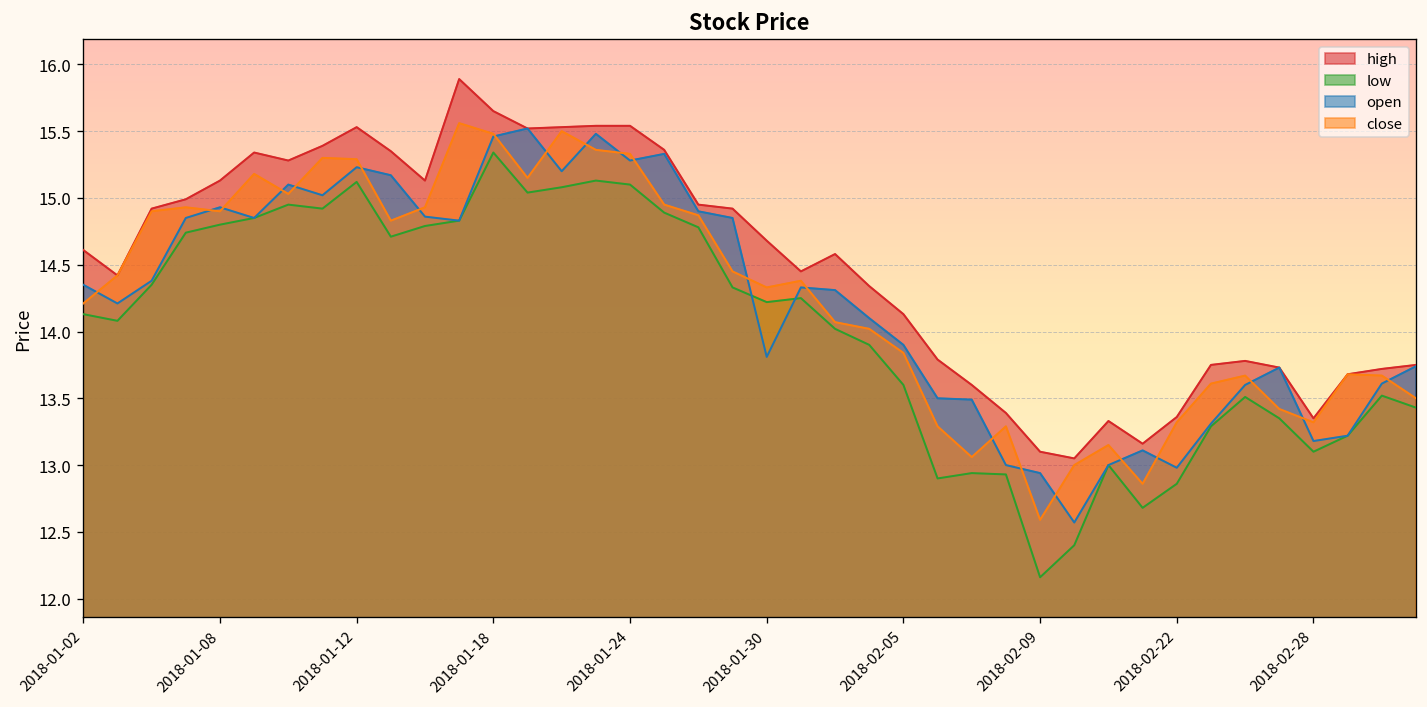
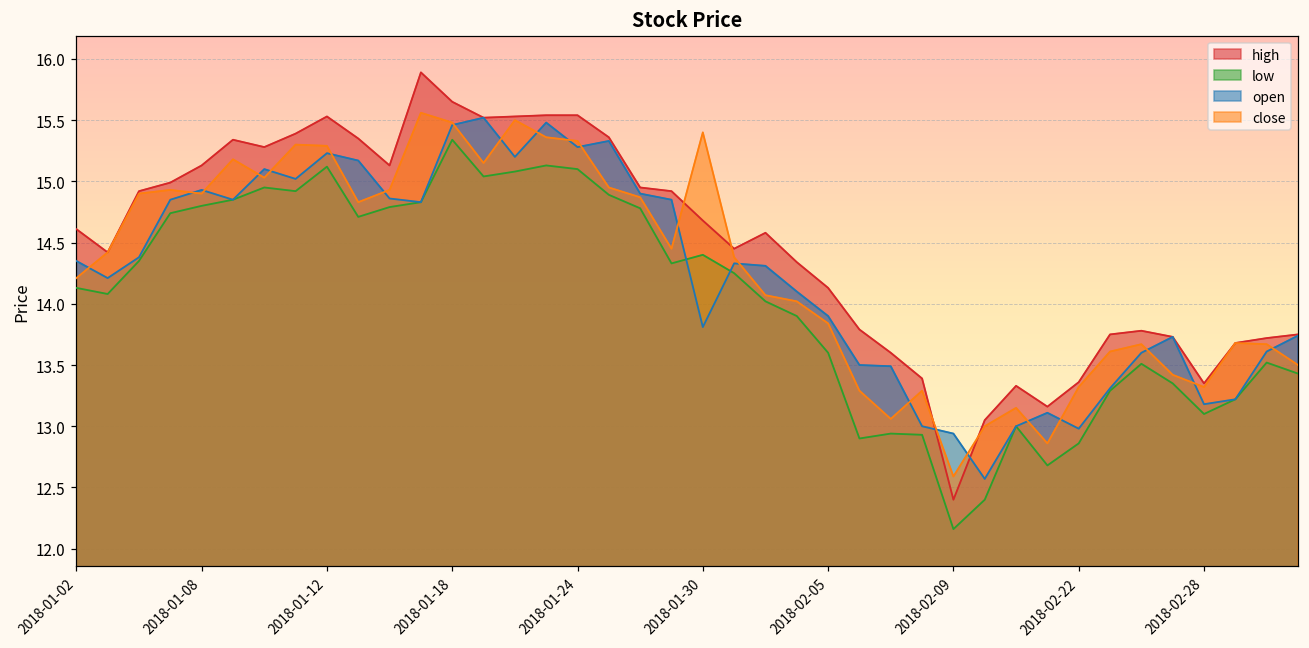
  {
    "high": {
      "2018-01-02": 14.6,
      "2018-01-08": 15.13,
      "2018-01-12": 15.53,
      "2018-01-18": 15.65,
      "2018-01-24": 15.54,
      "2018-01-30": 14.7,
      "2018-02-05": 14.13,
-     "2018-02-09": 13.1,
+     "2018-02-09": 12.4,
      "2018-02-22": 13.36,
      "2018-02-28": 13.35
    },
    "low": {
      "2018-01-02": 14.13,
      "2018-01-08": 14.80,
      "2018-01-12": 15.12,
      "2018-01-18": 15.34,
      "2018-01-24": 15.10,
-     "2018-01-30": 14.22,
+     "2018-01-30": 14.40,
      "2018-02-05": 13.60,
      "2018-02-09": 12.16,
      "2018-02-22": 12.86,
      "2018-02-28": 13.10
    },
    "open": {
      "2018-01-02": 14.35,
      "2018-01-08": 14.93,
      "2018-01-12": 15.23,
      "2018-01-24": 15.28,
      "2018-01-30": 13.81,
      "2018-02-05": 13.90,
      "2018-02-09": 12.94,
      "2018-02-22": 12.98,
      "2018-02-28": 13.18
    },
    "close": {
      "2018-01-02": 14.21,
      "2018-01-08": 14.90,
      "2018-01-12": 15.29,
      "2018-01-24": 15.33,
-     "2018-01-30": 14.33,
+     "2018-01-30": 15.40,
      "2018-02-05": 13.84,
      "2018-02-09": 12.59,
      "2018-02-22": 13.32,
      "2018-02-28": 13.32
    }
  }
